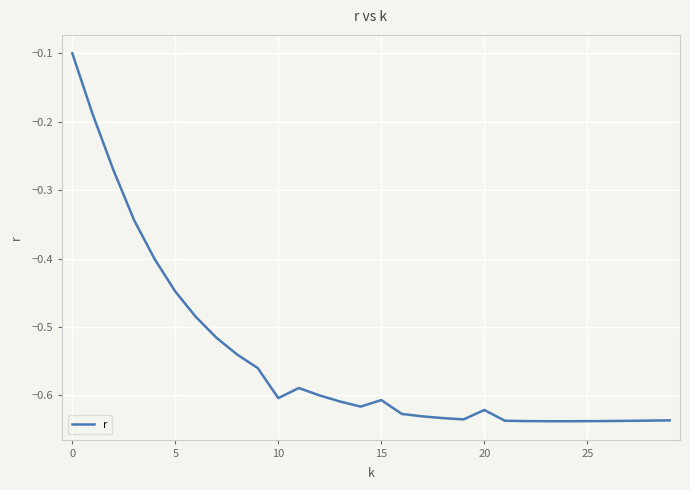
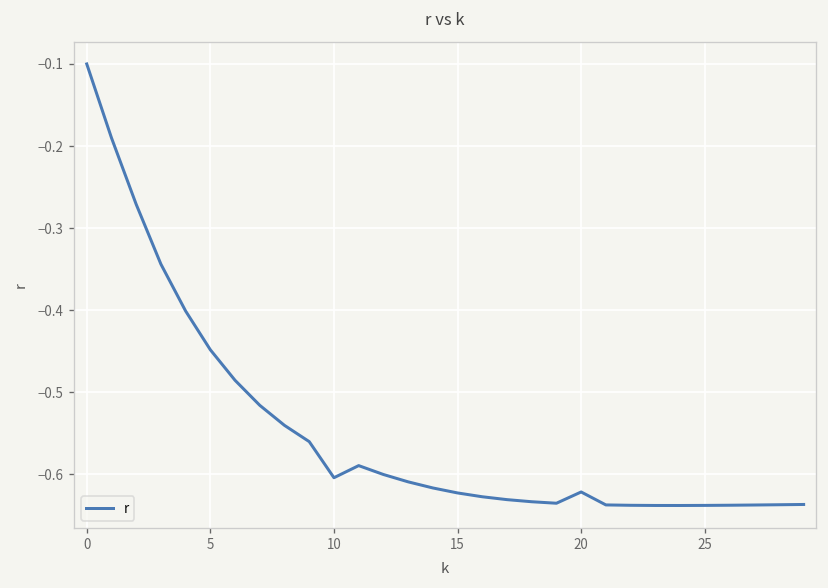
  {
    "0": -0.10,
    "5": -0.45,
    "10": -0.60,
-   "15": -0.61,
+   "15": -0.62,
    "20": -0.62,
    "25": -0.64
  }
